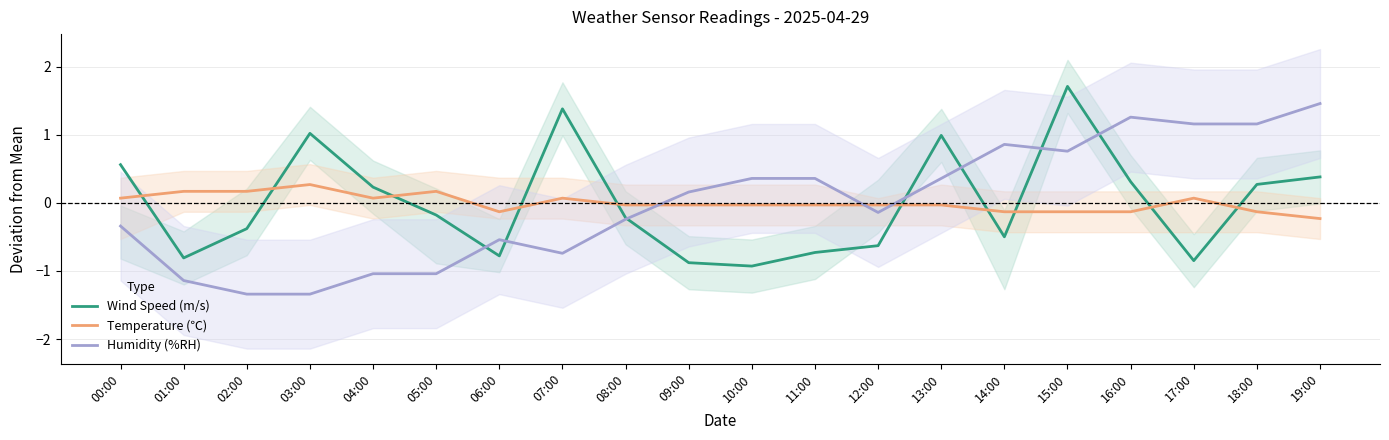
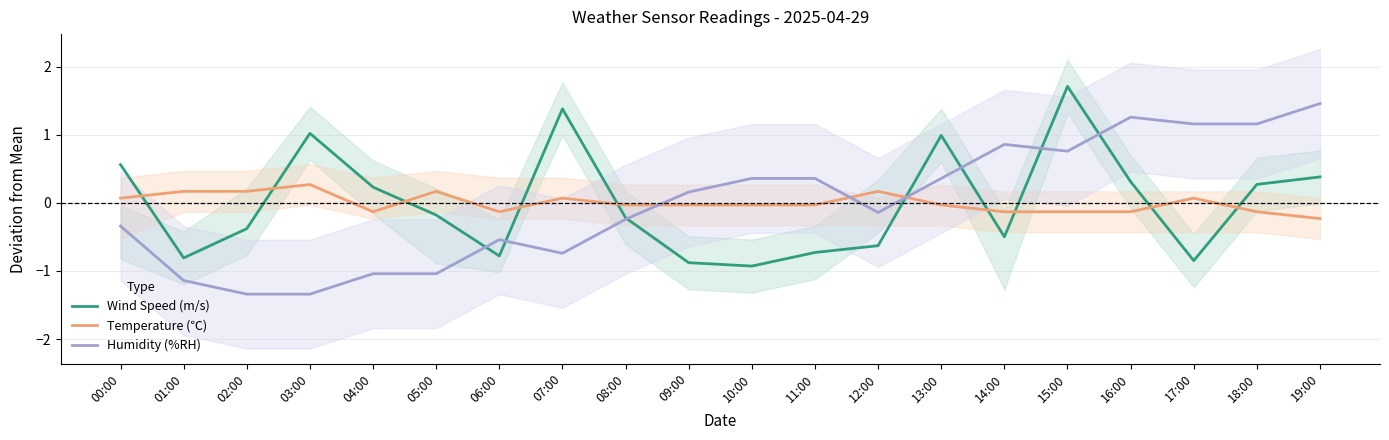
  {
    "Wind Speed (m/s)": {
      "00:00": 0.6,
      "01:00": -0.8,
      "02:00": -0.4,
      "03:00": 1.0,
      "04:00": 0.2,
      "05:00": -0.2,
      "06:00": -0.8,
      "07:00": 1.4,
      "09:00": -0.9,
      "10:00": -0.9,
      "11:00": -0.7,
      "12:00": -0.6,
      "13:00": 1.0,
      "14:00": -0.5,
      "15:00": 1.7,
      "16:00": 0.3,
      "17:00": -0.8,
      "18:00": 0.3,
      "19:00": 0.4
    },
    "Temperature (℃)": {
      "00:00": 0.1,
      "01:00": 0.2,
      "02:00": 0.2,
      "03:00": 0.3,
-     "04:00": 0.1,
+     "04:00": -0.1,
      "05:00": 0.2,
      "06:00": -0.1,
      "08:00": 0.0,
      "09:00": 0.0,
      "10:00": 0.0,
      "11:00": 0.0,
-     "12:00": 0.0,
+     "12:00": 0.2,
      "13:00": 0.0,
      "15:00": -0.1,
      "16:00": -0.1,
      "17:00": 0.1,
      "18:00": -0.1,
      "19:00": -0.2
    }
  }
